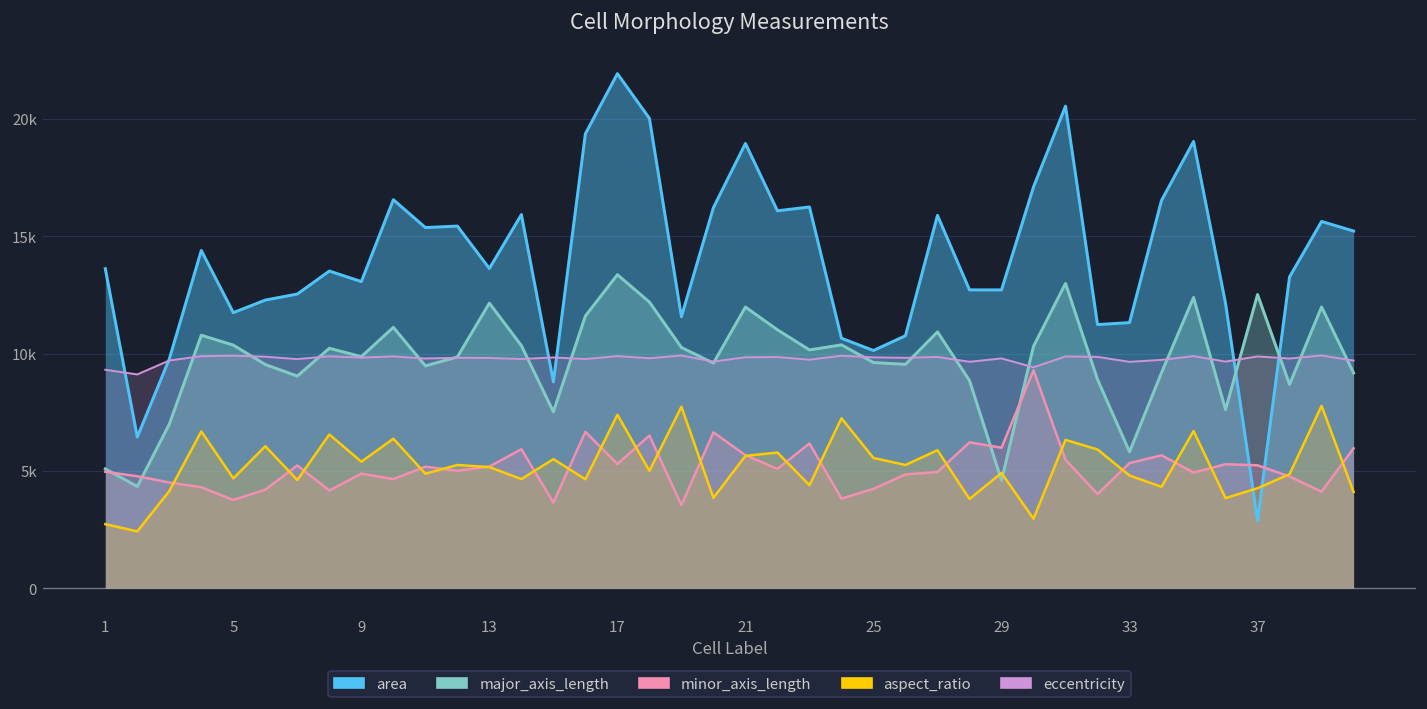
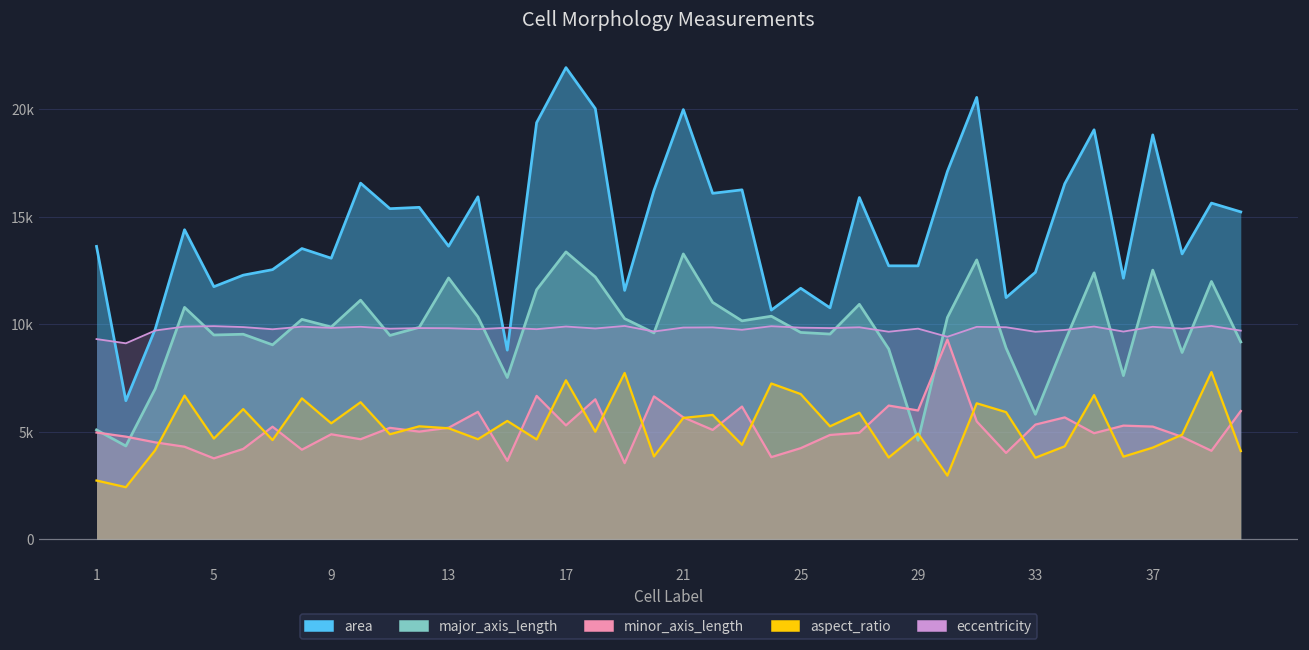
  {
    "area": {
      "1": 13600,
      "5": 11700,
      "9": 13100,
      "13": 13600,
      "17": 21900,
-     "21": 18900,
-     "25": 10100,
+     "21": 20000,
+     "25": 11700,
      "29": 12700,
-     "33": 11300,
-     "37": 2900
+     "33": 12400,
+     "37": 18800
    },
    "major_axis_length": {
-     "5": 10400,
+     "5": 9500,
      "13": 12100,
      "17": 13400,
-     "21": 12000,
+     "21": 13300,
      "25": 9600,
      "29": 4600,
      "33": 5800,
      "37": 12500
    },
    "aspect_ratio": {
      "1": 2700,
      "5": 4700,
      "9": 5400,
      "17": 7400,
-     "25": 5600,
+     "25": 6800,
      "29": 4900,
-     "33": 4800,
+     "33": 3800,
      "37": 4300
    }
  }
